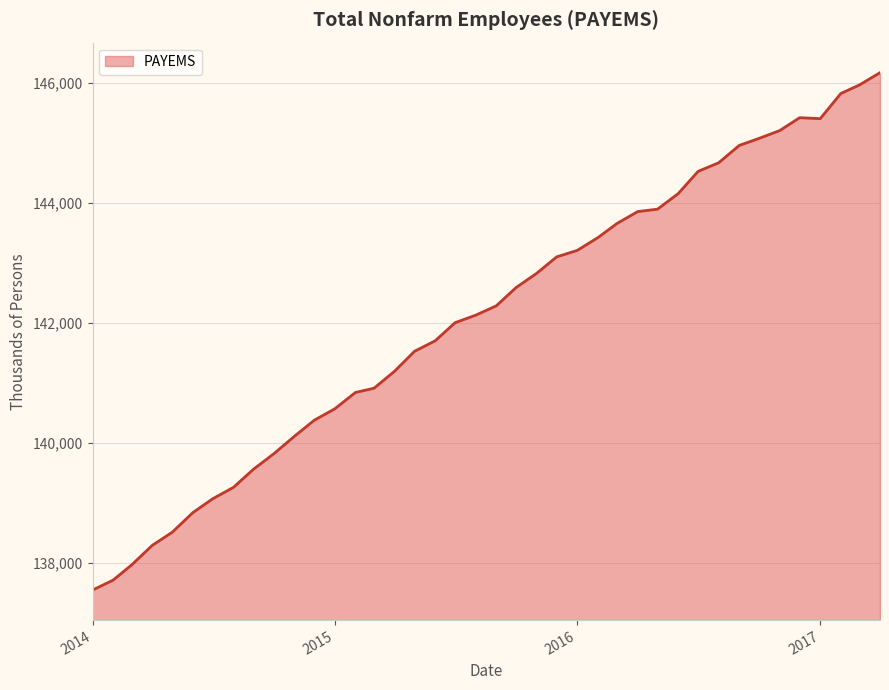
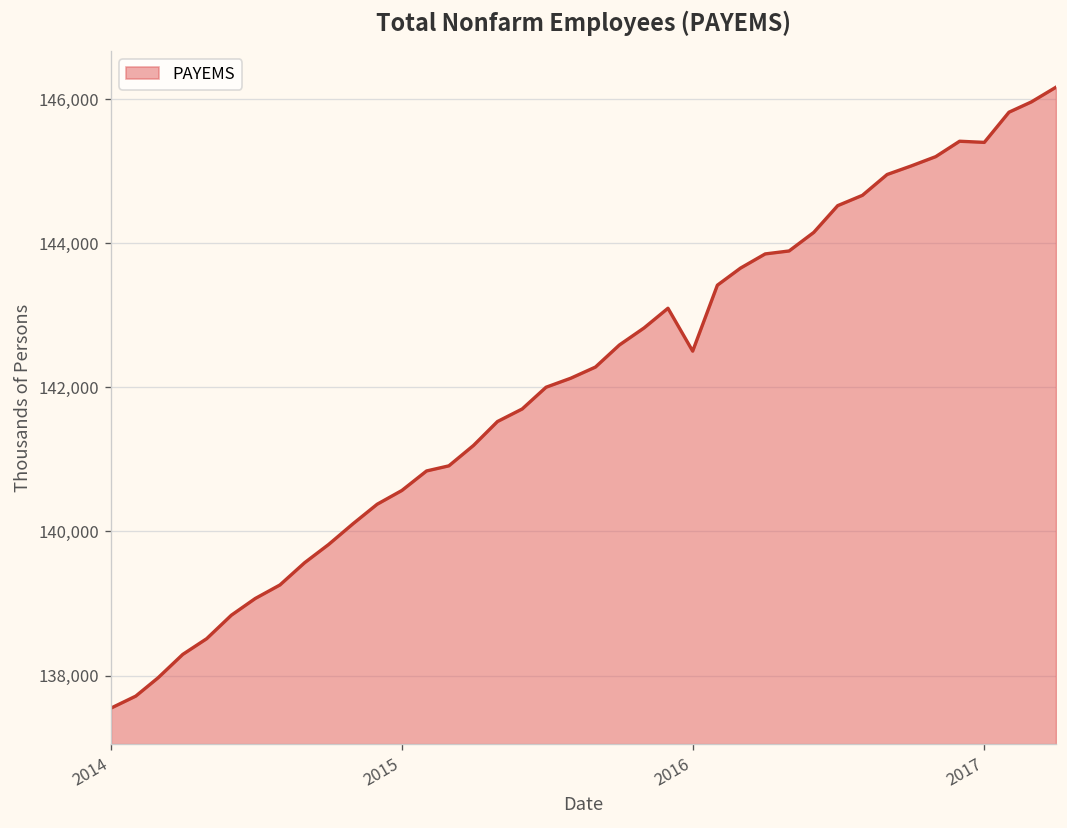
  {
    "2014": "137,500",
    "2015": "140,600",
-   "2016": "143,200",
+   "2016": "142,500",
    "2017": "145,400"
  }
